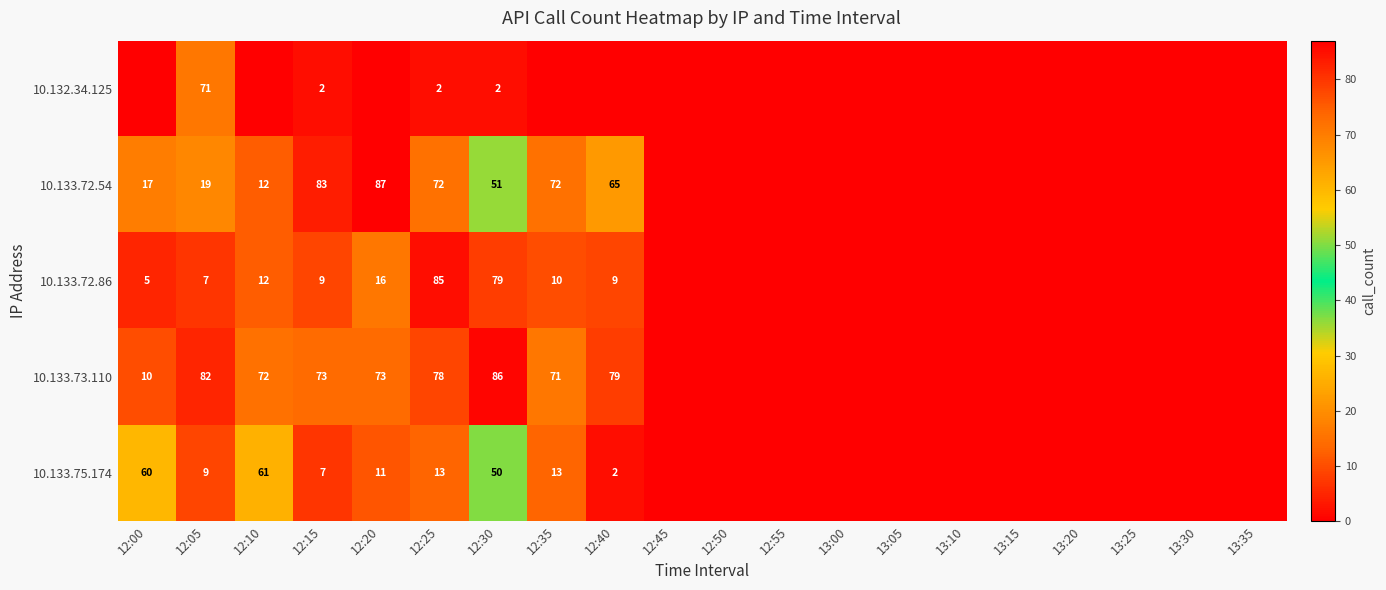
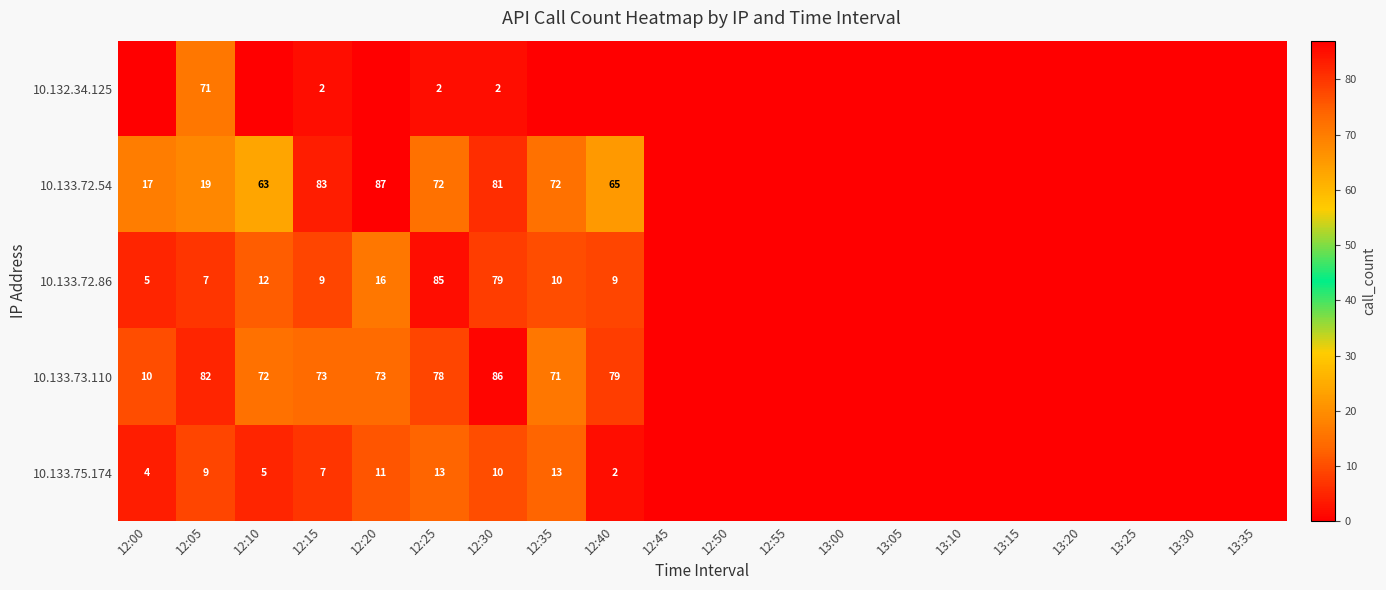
  {
    "10.132.34.125": {
      "12:05": 71,
      "12:15": 2,
      "12:25": 2,
      "12:30": 2
    },
    "10.133.72.54": {
      "12:00": 17,
      "12:05": 19,
-     "12:10": 12,
+     "12:10": 63,
      "12:15": 83,
      "12:20": 87,
      "12:25": 72,
-     "12:30": 51,
+     "12:30": 81,
      "12:35": 72,
      "12:40": 65
    },
    "10.133.72.86": {
      "12:00": 5,
      "12:05": 7,
      "12:10": 12,
      "12:15": 9,
      "12:20": 16,
      "12:25": 85,
      "12:30": 79,
      "12:35": 10,
      "12:40": 9
    },
    "10.133.73.110": {
      "12:00": 10,
      "12:05": 82,
      "12:10": 72,
      "12:15": 73,
      "12:20": 73,
      "12:25": 78,
      "12:30": 86,
      "12:35": 71,
      "12:40": 79
    },
    "10.133.75.174": {
-     "12:00": 60,
+     "12:00": 4,
      "12:05": 9,
-     "12:10": 61,
+     "12:10": 5,
      "12:15": 7,
      "12:20": 11,
      "12:25": 13,
-     "12:30": 50,
+     "12:30": 10,
      "12:35": 13,
      "12:40": 2
    }
  }
